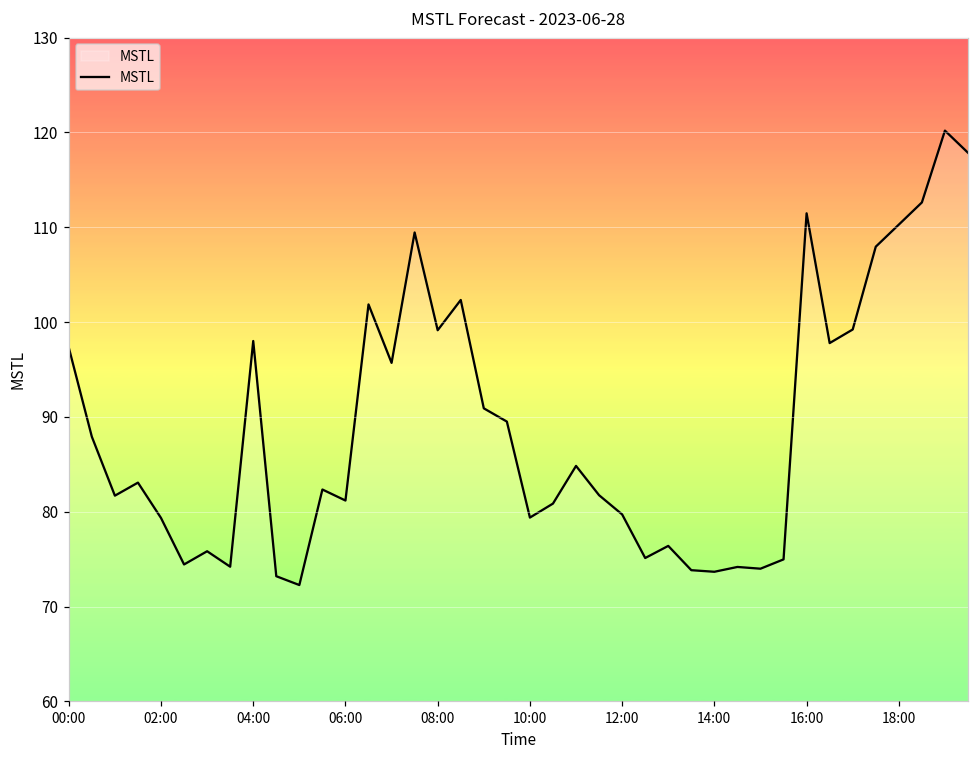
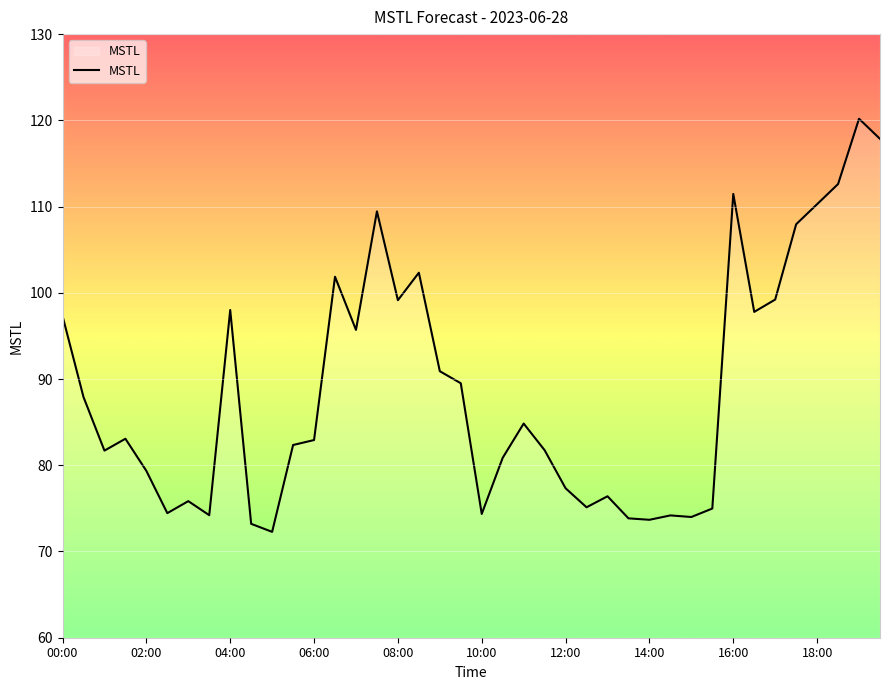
  {
    "00:00": 97,
    "02:00": 79,
    "04:00": 98,
-   "06:00": 81,
+   "06:00": 83,
    "08:00": 99,
-   "10:00": 79,
-   "12:00": 80,
+   "10:00": 74,
+   "12:00": 77,
    "14:00": 74,
    "16:00": 111,
    "18:00": 110
  }
